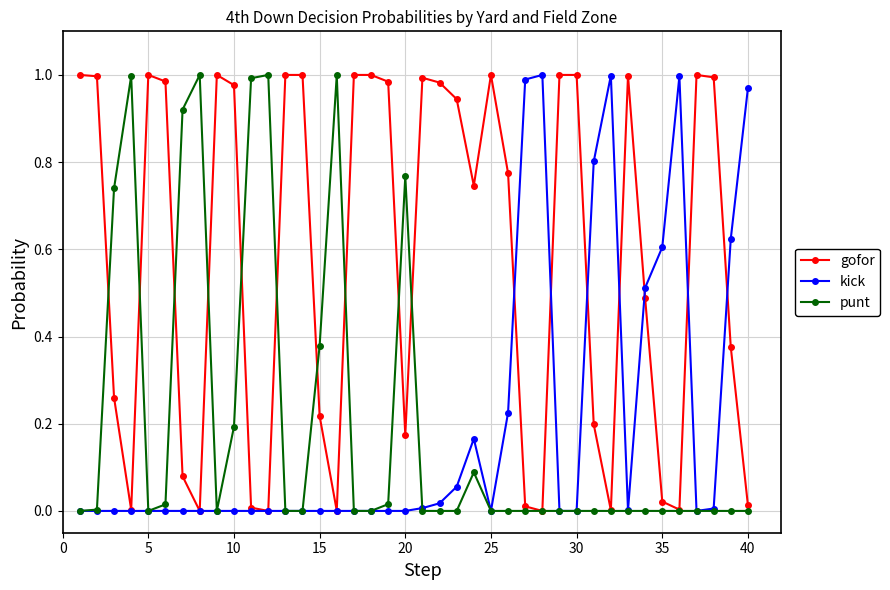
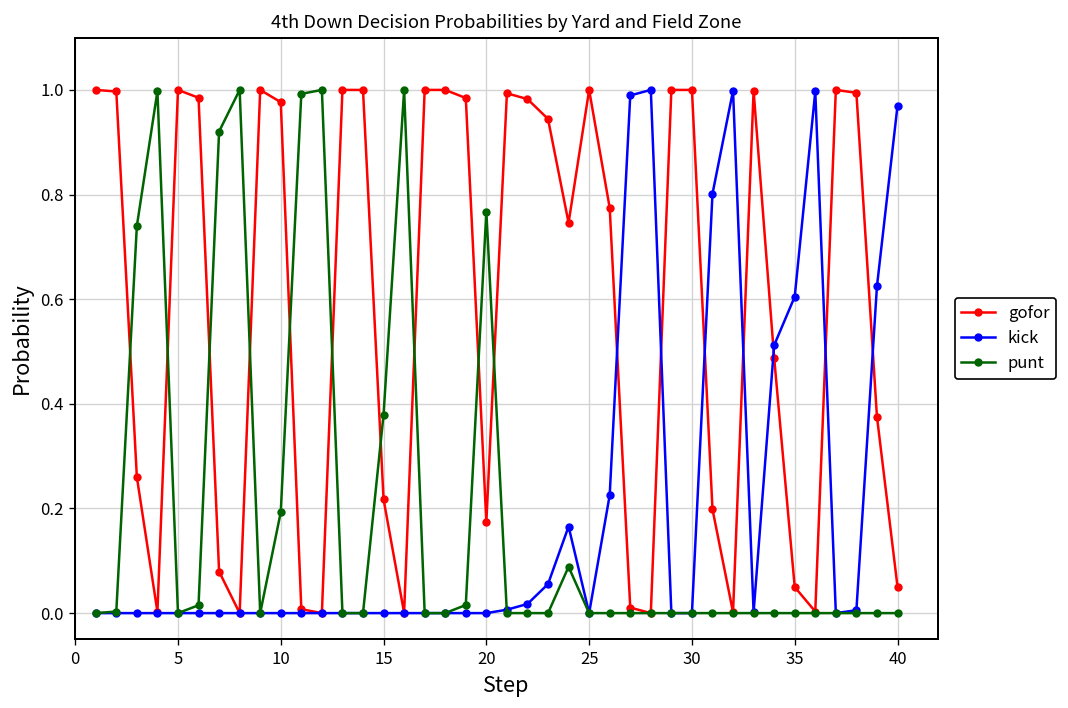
  {
    "gofor": {
      "5": 1.00,
      "10": 0.98,
      "15": 0.22,
      "20": 0.17,
      "25": 1.00,
      "30": 1.00,
-     "35": 0.02,
-     "40": 0.01
+     "35": 0.05,
+     "40": 0.05
    },
    "kick": {
      "10": 0.00,
      "15": 0.00,
      "20": 0.00,
      "35": 0.60,
      "40": 0.97
    },
    "punt": {
      "10": 0.19,
      "15": 0.38,
      "20": 0.77,
      "35": 0.00,
      "40": 0.00
    }
  }
